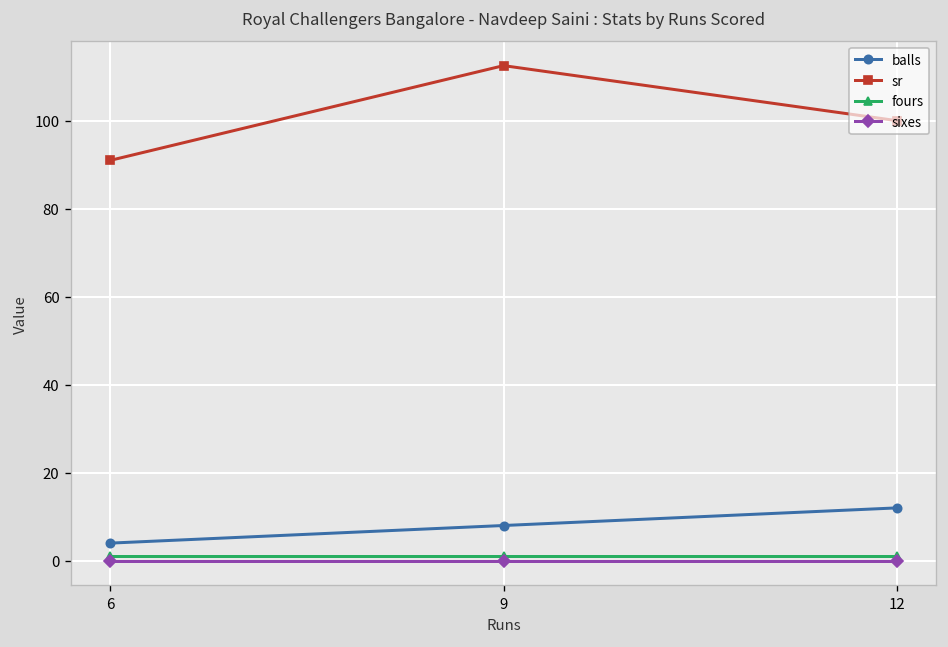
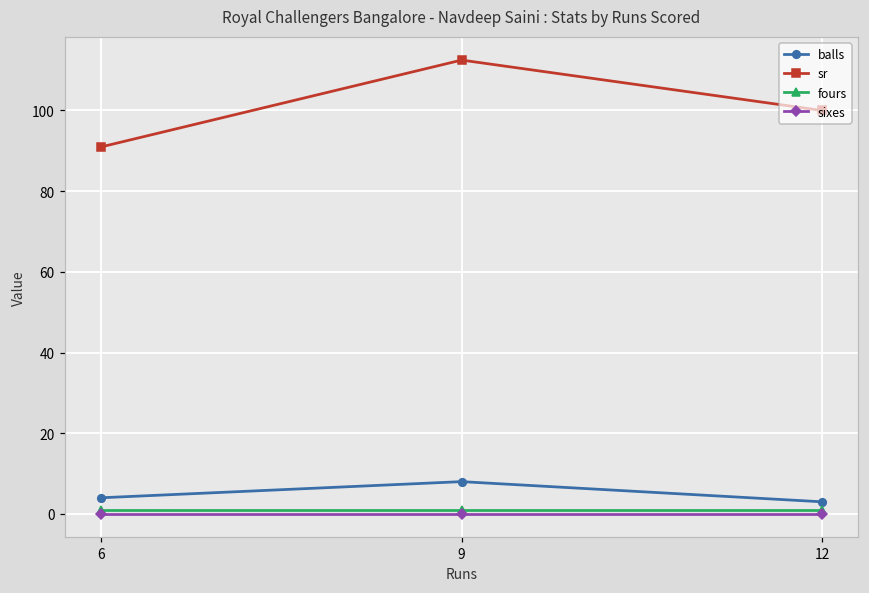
  {
    "balls": {
      "6": 4,
      "9": 8,
-     "12": 12
+     "12": 3
    },
    "sr": {
      "6": 91,
      "9": 113
    },
    "fours": {
      "6": 1,
      "9": 1,
      "12": 1
    },
    "sixes": {
      "6": 0,
      "9": 0,
      "12": 0
    }
  }
